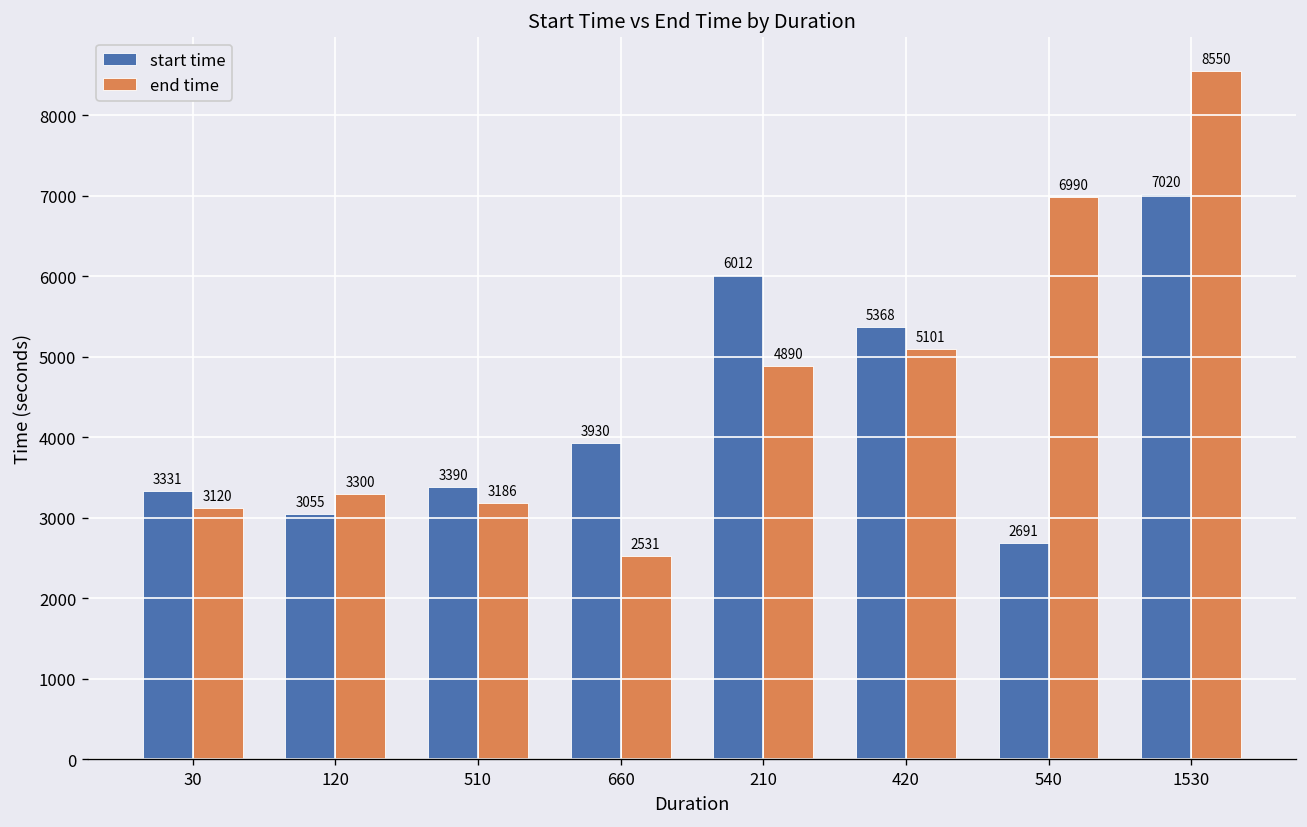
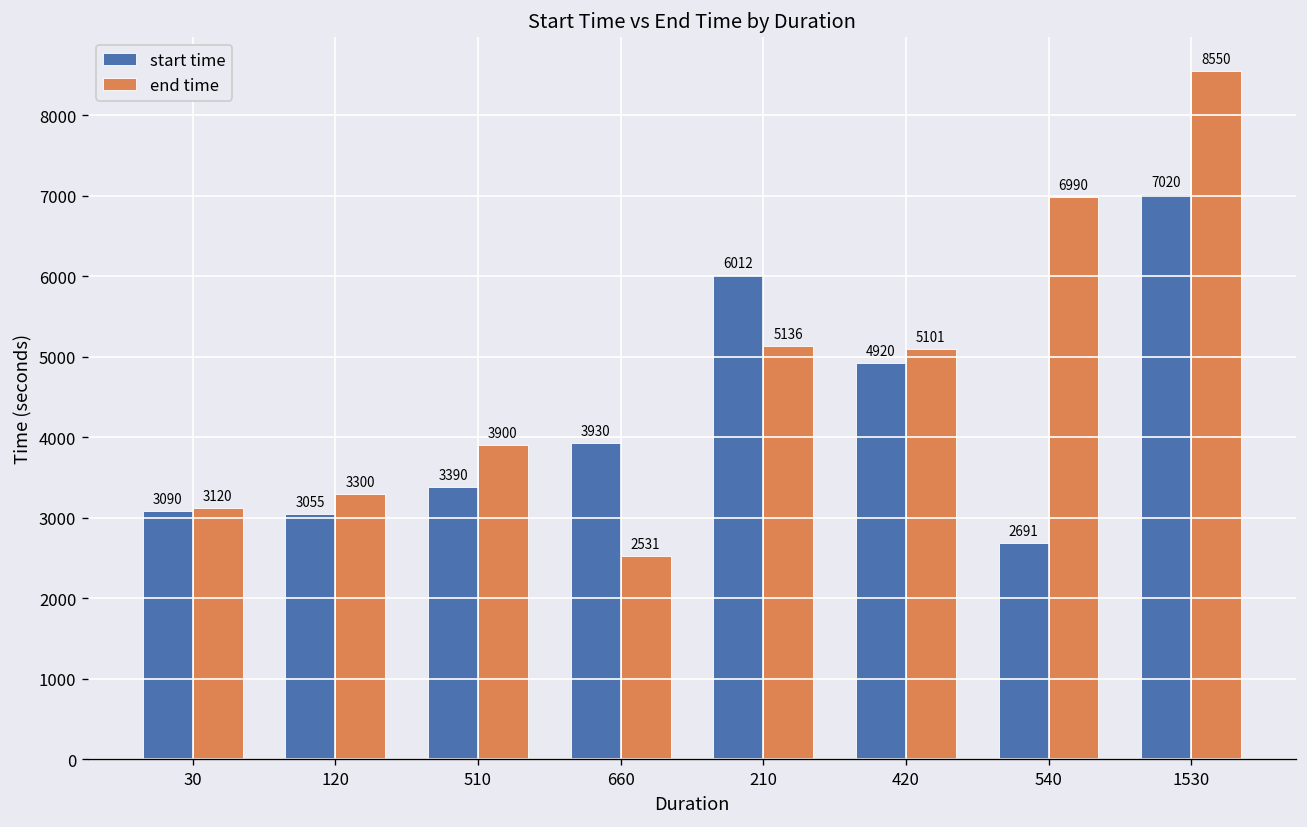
  {
    "start time": {
-     "30": 3331,
+     "30": 3090,
      "120": 3055,
      "510": 3390,
      "660": 3930,
      "210": 6012,
-     "420": 5368,
+     "420": 4920,
      "540": 2691,
      "1530": 7020
    },
    "end time": {
      "30": 3120,
      "120": 3300,
-     "510": 3186,
+     "510": 3900,
      "660": 2531,
-     "210": 4890,
+     "210": 5136,
      "420": 5101,
      "540": 6990,
      "1530": 8550
    }
  }
